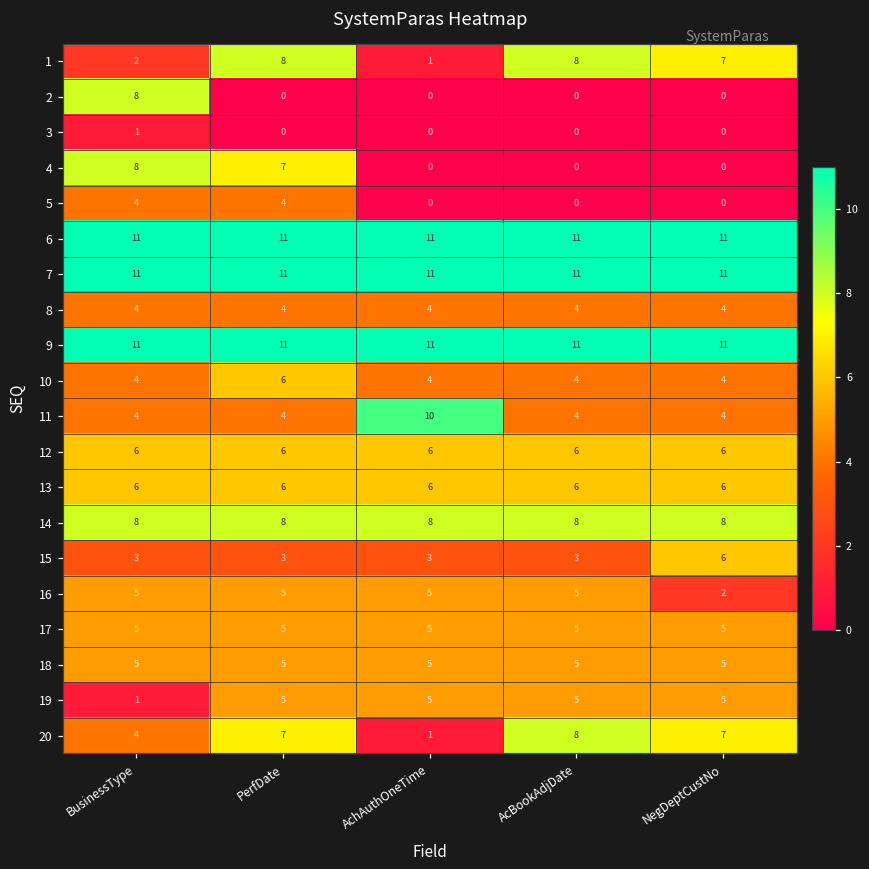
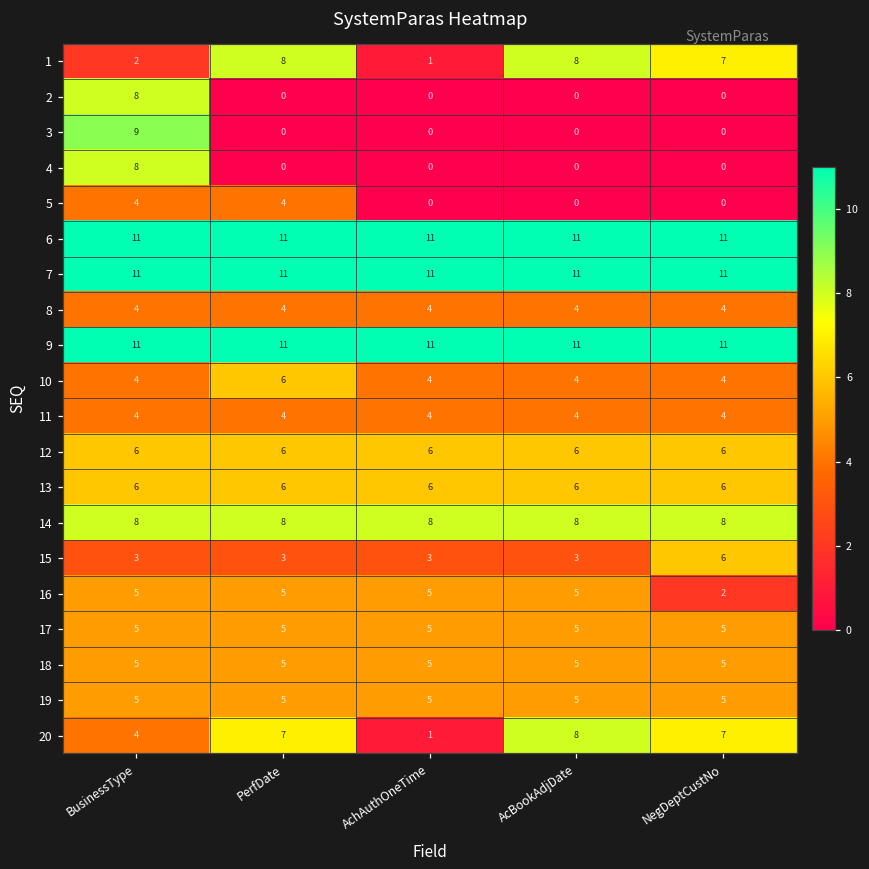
  {
    "1": {
      "BusinessType": 2,
      "PerfDate": 8,
      "AchAuthOneTime": 1,
      "AcBookAdjDate": 8,
      "NegDeptCustNo": 7
    },
    "2": {
      "BusinessType": 8,
      "PerfDate": 0,
      "AchAuthOneTime": 0,
      "AcBookAdjDate": 0,
      "NegDeptCustNo": 0
    },
    "3": {
-     "BusinessType": 1,
+     "BusinessType": 9,
      "PerfDate": 0,
      "AchAuthOneTime": 0,
      "AcBookAdjDate": 0,
      "NegDeptCustNo": 0
    },
    "4": {
      "BusinessType": 8,
-     "PerfDate": 7,
+     "PerfDate": 0,
      "AchAuthOneTime": 0,
      "AcBookAdjDate": 0,
      "NegDeptCustNo": 0
    },
    "5": {
      "BusinessType": 4,
      "PerfDate": 4,
      "AchAuthOneTime": 0,
      "AcBookAdjDate": 0,
      "NegDeptCustNo": 0
    },
    "6": {
      "BusinessType": 11,
      "PerfDate": 11,
      "AchAuthOneTime": 11,
      "AcBookAdjDate": 11,
      "NegDeptCustNo": 11
    },
    "7": {
      "BusinessType": 11,
      "PerfDate": 11,
      "AchAuthOneTime": 11,
      "AcBookAdjDate": 11,
      "NegDeptCustNo": 11
    },
    "8": {
      "BusinessType": 4,
      "PerfDate": 4,
      "AchAuthOneTime": 4,
      "AcBookAdjDate": 4,
      "NegDeptCustNo": 4
    },
    "9": {
      "BusinessType": 11,
      "PerfDate": 11,
      "AchAuthOneTime": 11,
      "AcBookAdjDate": 11,
      "NegDeptCustNo": 11
    },
    "10": {
      "BusinessType": 4,
      "PerfDate": 6,
      "AchAuthOneTime": 4,
      "AcBookAdjDate": 4,
      "NegDeptCustNo": 4
    },
    "11": {
      "BusinessType": 4,
      "PerfDate": 4,
-     "AchAuthOneTime": 10,
+     "AchAuthOneTime": 4,
      "AcBookAdjDate": 4,
      "NegDeptCustNo": 4
    },
    "12": {
      "BusinessType": 6,
      "PerfDate": 6,
      "AchAuthOneTime": 6,
      "AcBookAdjDate": 6,
      "NegDeptCustNo": 6
    },
    "13": {
      "BusinessType": 6,
      "PerfDate": 6,
      "AchAuthOneTime": 6,
      "AcBookAdjDate": 6,
      "NegDeptCustNo": 6
    },
    "14": {
      "BusinessType": 8,
      "PerfDate": 8,
      "AchAuthOneTime": 8,
      "AcBookAdjDate": 8,
      "NegDeptCustNo": 8
    },
    "15": {
      "BusinessType": 3,
      "PerfDate": 3,
      "AchAuthOneTime": 3,
      "AcBookAdjDate": 3,
      "NegDeptCustNo": 6
    },
    "16": {
      "BusinessType": 5,
      "PerfDate": 5,
      "AchAuthOneTime": 5,
      "AcBookAdjDate": 5,
      "NegDeptCustNo": 2
    },
    "17": {
      "BusinessType": 5,
      "PerfDate": 5,
      "AchAuthOneTime": 5,
      "AcBookAdjDate": 5,
      "NegDeptCustNo": 5
    },
    "18": {
      "BusinessType": 5,
      "PerfDate": 5,
      "AchAuthOneTime": 5,
      "AcBookAdjDate": 5,
      "NegDeptCustNo": 5
    },
    "19": {
-     "BusinessType": 1,
+     "BusinessType": 5,
      "PerfDate": 5,
      "AchAuthOneTime": 5,
      "AcBookAdjDate": 5,
      "NegDeptCustNo": 5
    },
    "20": {
      "BusinessType": 4,
      "PerfDate": 7,
      "AchAuthOneTime": 1,
      "AcBookAdjDate": 8,
      "NegDeptCustNo": 7
    }
  }
